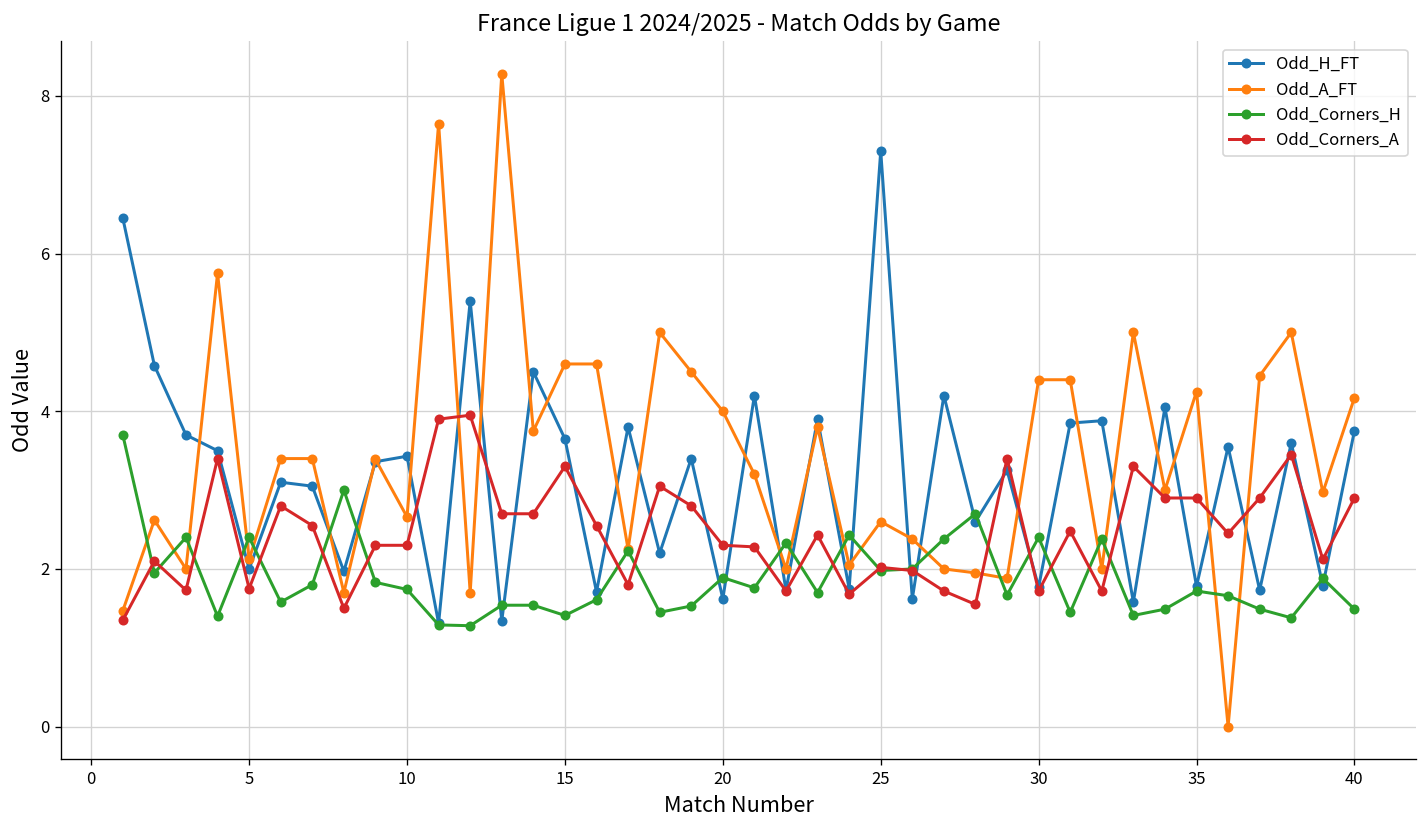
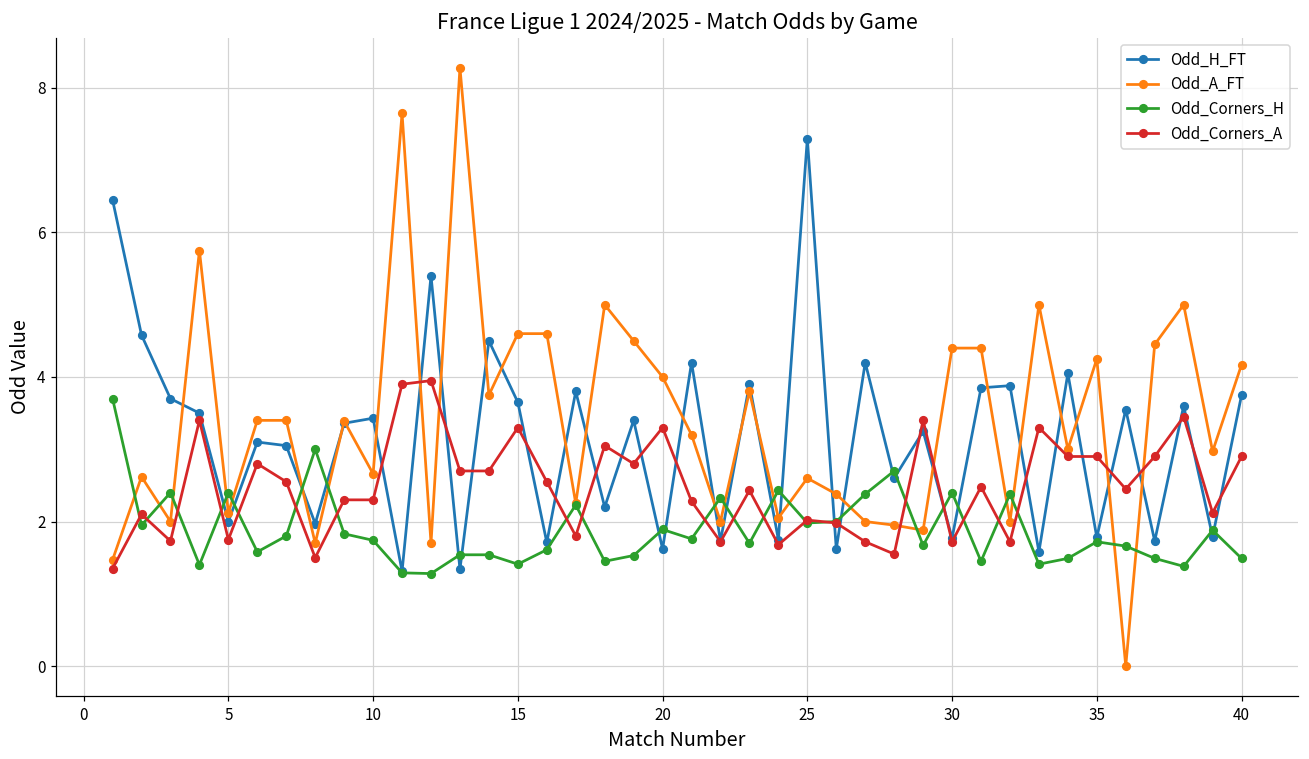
  {
    "Odd_H_FT": {
      "5": 2.0,
      "10": 3.4,
      "15": 3.7,
      "20": 1.6,
      "25": 7.3,
      "30": 1.8,
      "35": 1.8,
      "40": 3.8
    },
    "Odd_A_FT": {
      "5": 2.1,
      "10": 2.7,
      "15": 4.6,
      "20": 4.0,
      "25": 2.6,
      "30": 4.4,
      "35": 4.3,
      "40": 4.2
    },
    "Odd_Corners_H": {
      "5": 2.4,
      "10": 1.7,
      "15": 1.4,
      "20": 1.9,
      "25": 2.0,
      "30": 2.4,
      "35": 1.7,
      "40": 1.5
    },
    "Odd_Corners_A": {
      "5": 1.8,
      "10": 2.3,
      "15": 3.3,
-     "20": 2.3,
+     "20": 3.3,
      "25": 2.0,
      "30": 1.7,
      "35": 2.9,
      "40": 2.9
    }
  }
